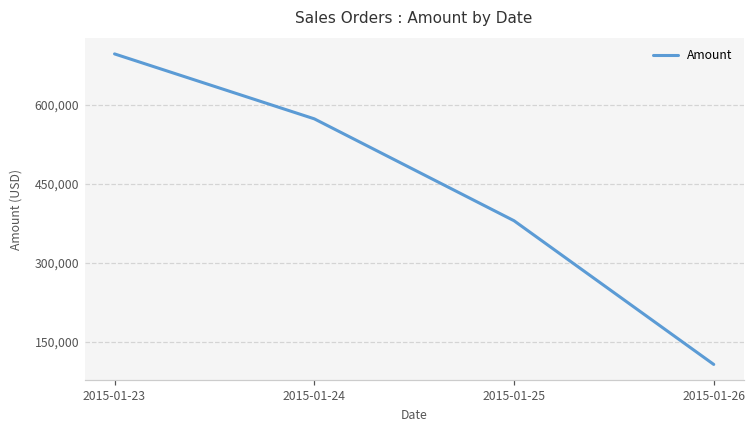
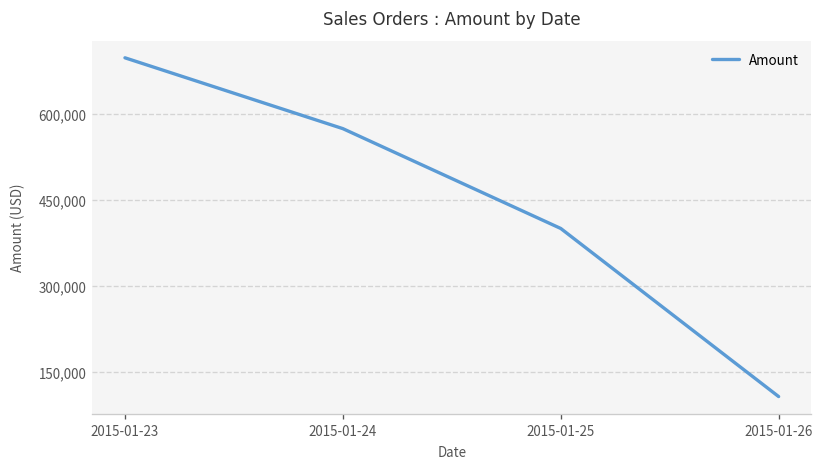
  {
    "2015-01-23": "700,000",
    "2015-01-24": "570,000",
-   "2015-01-25": "380,000",
+   "2015-01-25": "400,000",
    "2015-01-26": "110,000"
  }
